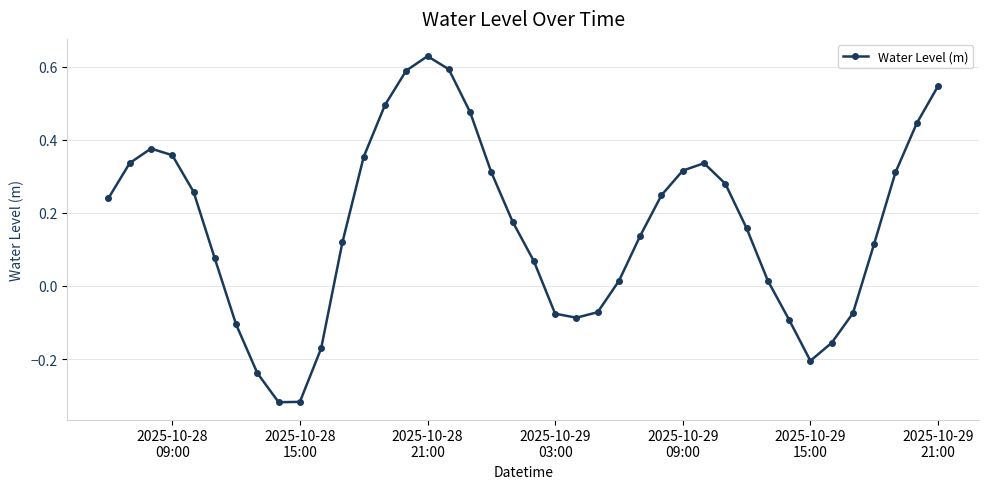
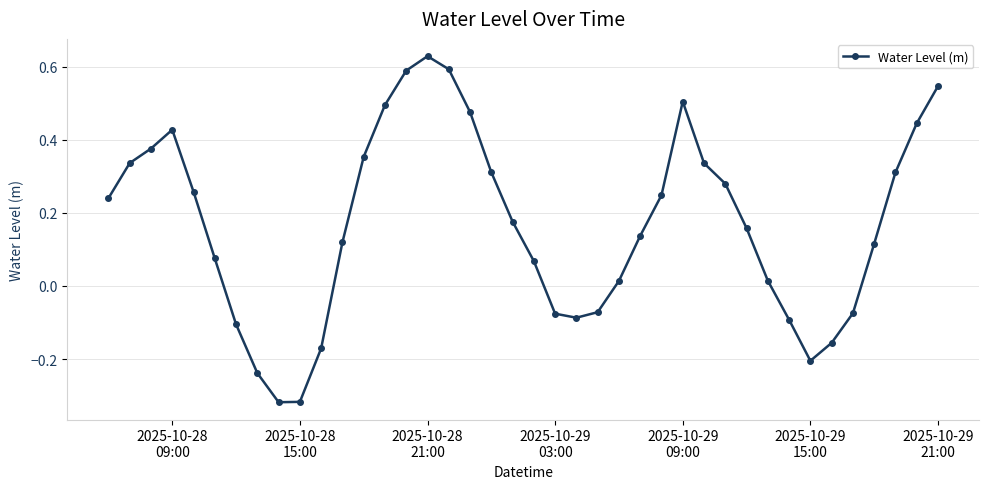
  {
-   "2025-10-28 09:00": 0.36,
+   "2025-10-28 09:00": 0.43,
    "2025-10-28 15:00": -0.32,
    "2025-10-28 21:00": 0.63,
    "2025-10-29 03:00": -0.08,
-   "2025-10-29 09:00": 0.32,
+   "2025-10-29 09:00": 0.50,
    "2025-10-29 15:00": -0.20,
    "2025-10-29 21:00": 0.55
  }
